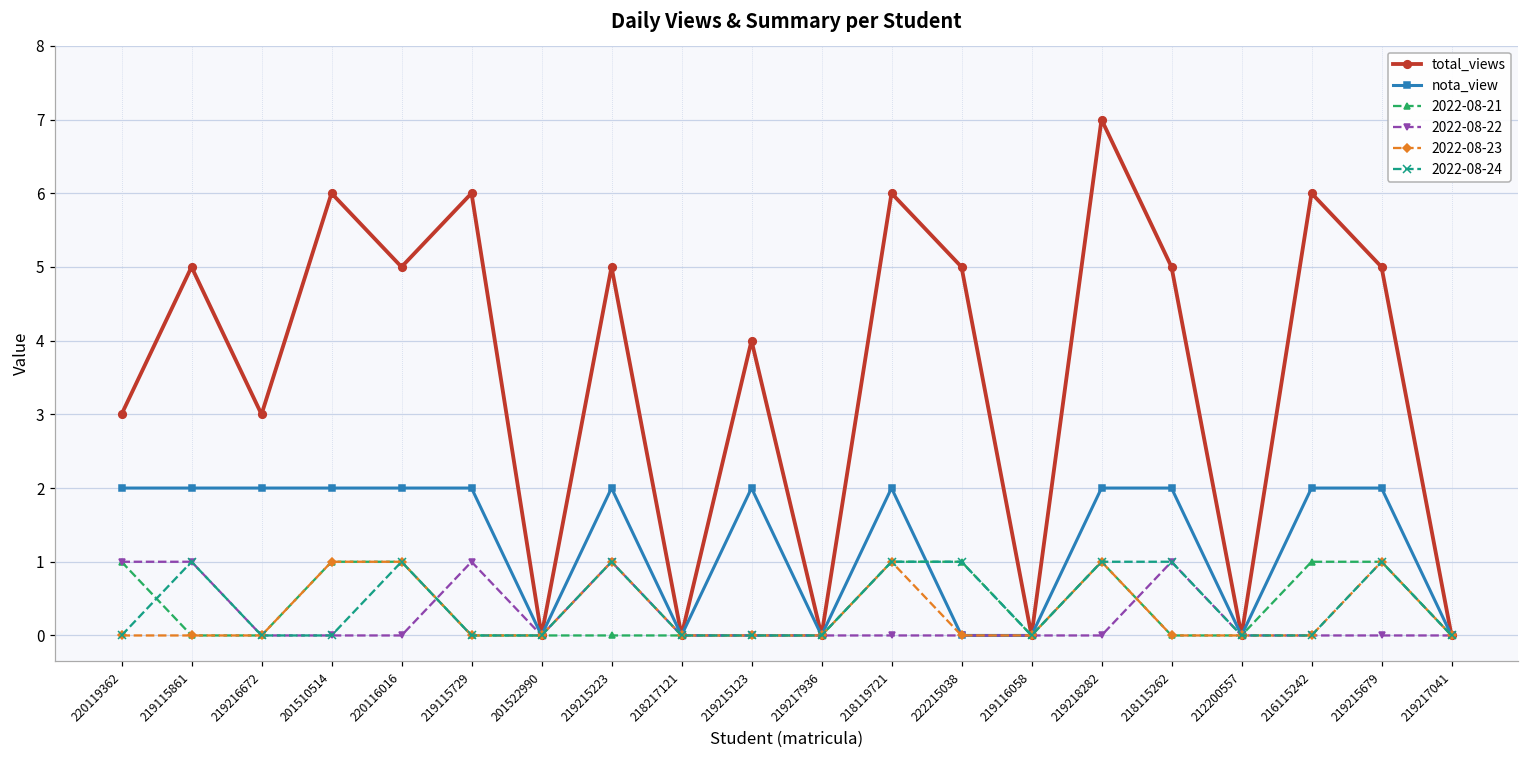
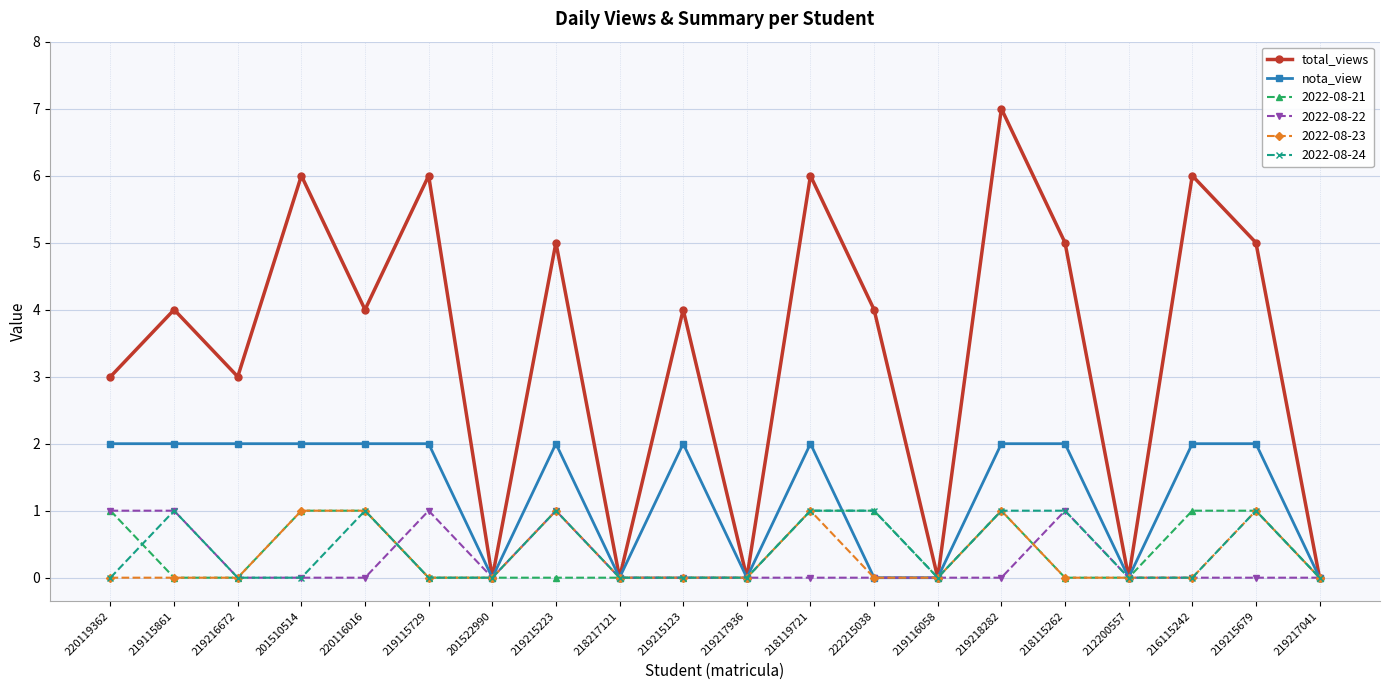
  {
    "total_views": {
      "220119362": 3,
-     "219115861": 5,
+     "219115861": 4,
      "219216672": 3,
      "201510514": 6,
-     "220116016": 5,
+     "220116016": 4,
      "219115729": 6,
      "219215223": 5,
      "219215123": 4,
      "218119721": 6,
-     "222215038": 5,
+     "222215038": 4,
      "219218282": 7,
      "218115262": 5,
      "216115242": 6,
      "219215679": 5
    },
    "nota_view": {
      "220119362": 2,
      "219115861": 2,
      "219216672": 2,
      "201510514": 2,
      "220116016": 2,
      "219115729": 2,
      "219215223": 2,
      "219215123": 2,
      "218119721": 2,
      "219218282": 2,
      "218115262": 2,
      "216115242": 2,
      "219215679": 2
    },
    "2022-08-22": {
      "220116016": 0,
      "219115729": 1,
      "218119721": 0,
      "219218282": 0,
      "219215679": 0
    }
  }
